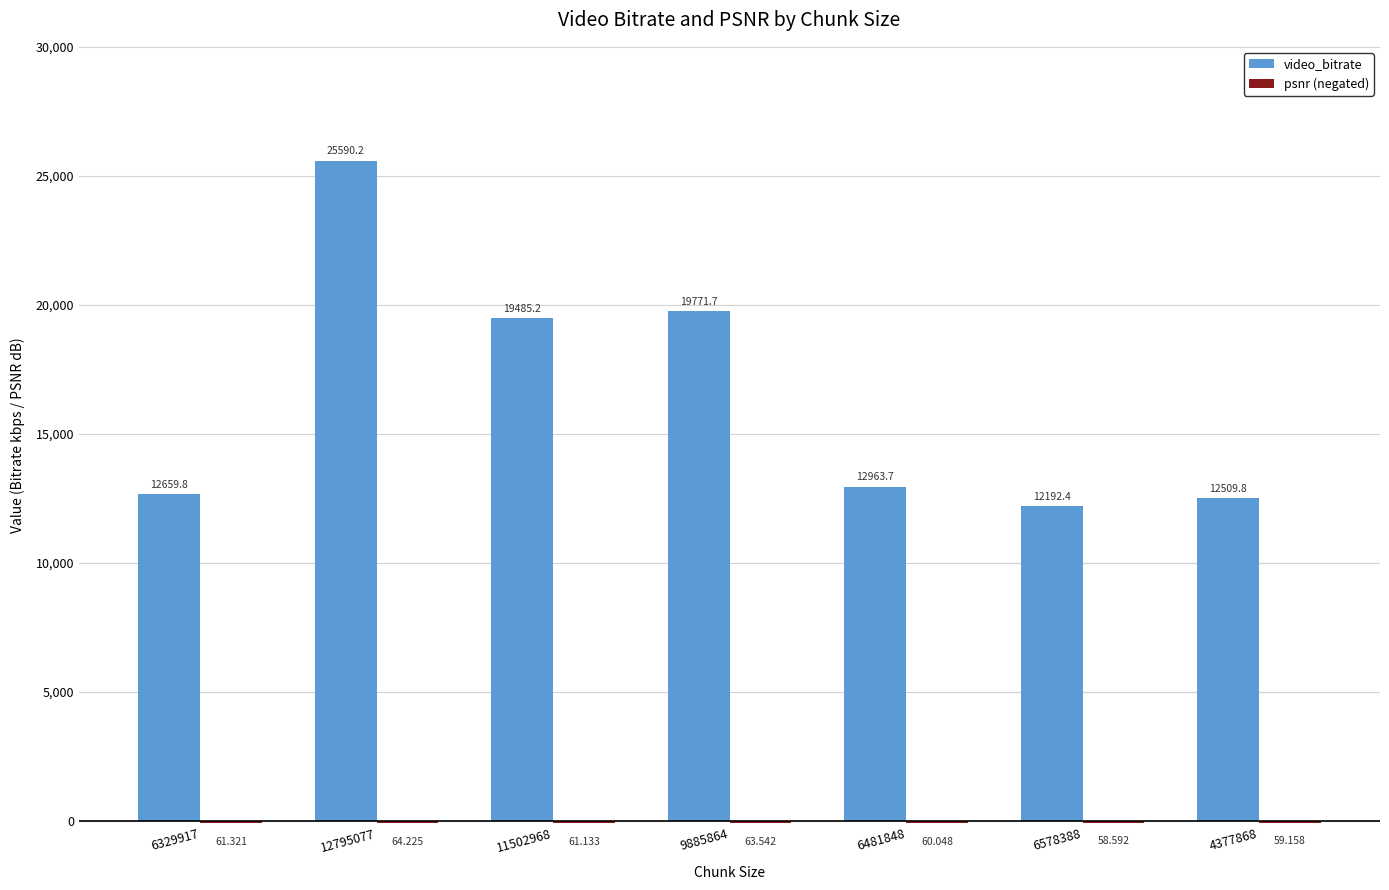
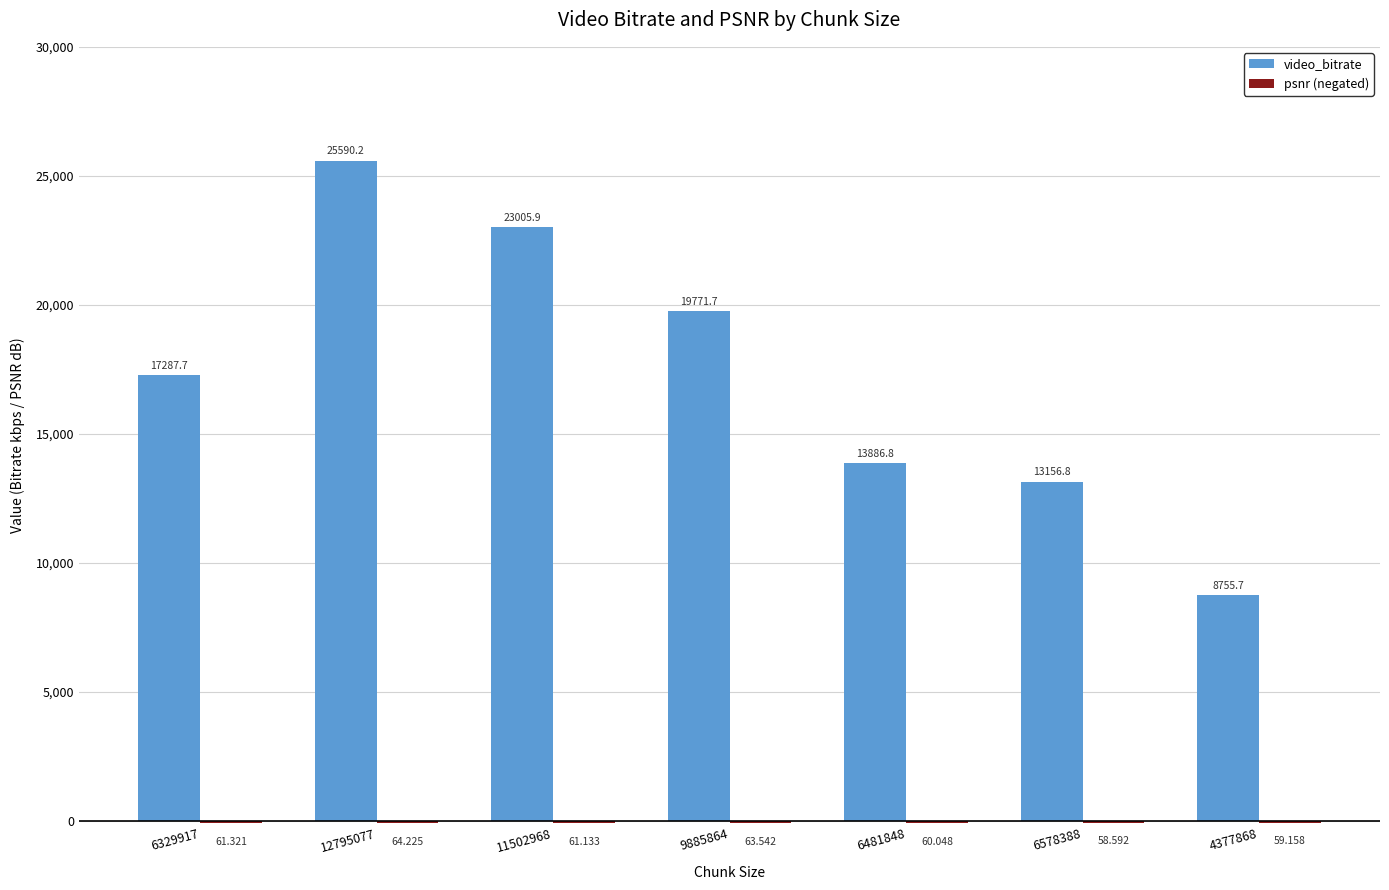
  {
    "video_bitrate": {
-     "6329917": 12659.8,
+     "6329917": 17287.7,
      "12795077": 25590.2,
-     "11502968": 19485.2,
+     "11502968": 23005.9,
      "9885864": 19771.7,
-     "6481848": 12963.7,
-     "6578388": 12192.4,
-     "4377868": 12509.8
+     "6481848": 13886.8,
+     "6578388": 13156.8,
+     "4377868": 8755.7
    }
  }
